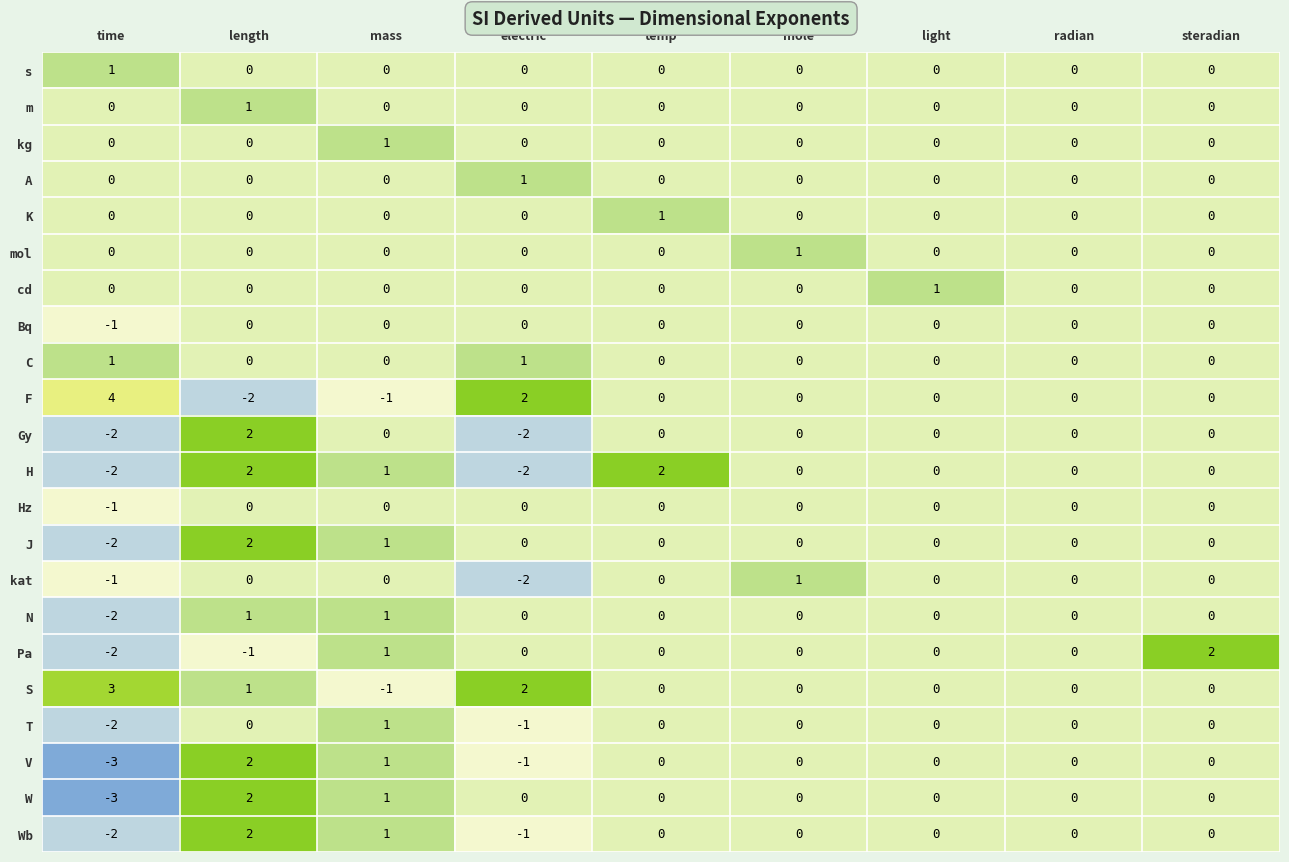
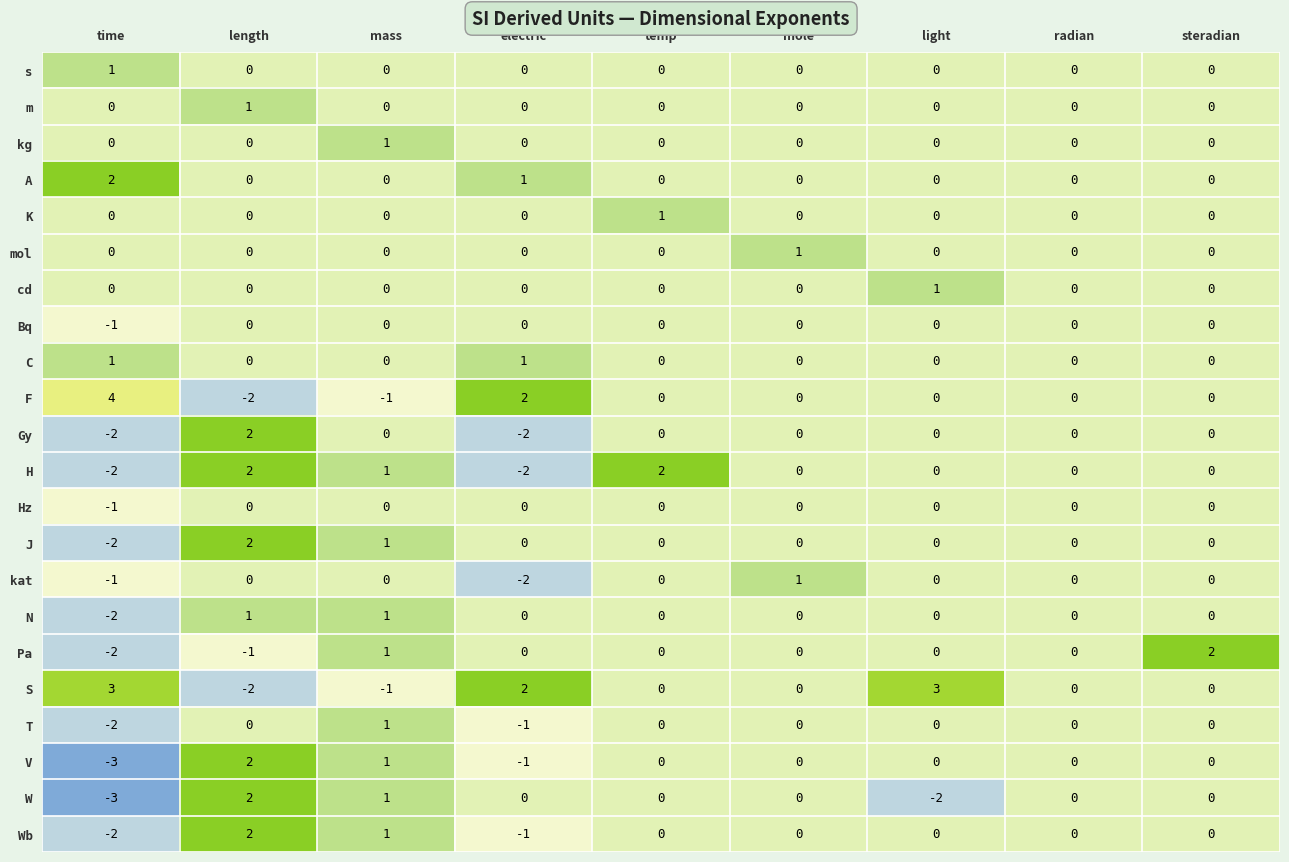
  {
    "s": {
      "time": 1,
      "length": 0,
      "mass": 0,
      "electric": 0,
      "temp": 0,
      "mole": 0,
      "light": 0,
      "radian": 0,
      "steradian": 0
    },
    "m": {
      "time": 0,
      "length": 1,
      "mass": 0,
      "electric": 0,
      "temp": 0,
      "mole": 0,
      "light": 0,
      "radian": 0,
      "steradian": 0
    },
    "kg": {
      "time": 0,
      "length": 0,
      "mass": 1,
      "electric": 0,
      "temp": 0,
      "mole": 0,
      "light": 0,
      "radian": 0,
      "steradian": 0
    },
    "A": {
-     "time": 0,
+     "time": 2,
      "length": 0,
      "mass": 0,
      "electric": 1,
      "temp": 0,
      "mole": 0,
      "light": 0,
      "radian": 0,
      "steradian": 0
    },
    "K": {
      "time": 0,
      "length": 0,
      "mass": 0,
      "electric": 0,
      "temp": 1,
      "mole": 0,
      "light": 0,
      "radian": 0,
      "steradian": 0
    },
    "mol": {
      "time": 0,
      "length": 0,
      "mass": 0,
      "electric": 0,
      "temp": 0,
      "mole": 1,
      "light": 0,
      "radian": 0,
      "steradian": 0
    },
    "cd": {
      "time": 0,
      "length": 0,
      "mass": 0,
      "electric": 0,
      "temp": 0,
      "mole": 0,
      "light": 1,
      "radian": 0,
      "steradian": 0
    },
    "Bq": {
      "time": -1,
      "length": 0,
      "mass": 0,
      "electric": 0,
      "temp": 0,
      "mole": 0,
      "light": 0,
      "radian": 0,
      "steradian": 0
    },
    "C": {
      "time": 1,
      "length": 0,
      "mass": 0,
      "electric": 1,
      "temp": 0,
      "mole": 0,
      "light": 0,
      "radian": 0,
      "steradian": 0
    },
    "F": {
      "time": 4,
      "length": -2,
      "mass": -1,
      "electric": 2,
      "temp": 0,
      "mole": 0,
      "light": 0,
      "radian": 0,
      "steradian": 0
    },
    "Gy": {
      "time": -2,
      "length": 2,
      "mass": 0,
      "electric": -2,
      "temp": 0,
      "mole": 0,
      "light": 0,
      "radian": 0,
      "steradian": 0
    },
    "H": {
      "time": -2,
      "length": 2,
      "mass": 1,
      "electric": -2,
      "temp": 2,
      "mole": 0,
      "light": 0,
      "radian": 0,
      "steradian": 0
    },
    "Hz": {
      "time": -1,
      "length": 0,
      "mass": 0,
      "electric": 0,
      "temp": 0,
      "mole": 0,
      "light": 0,
      "radian": 0,
      "steradian": 0
    },
    "J": {
      "time": -2,
      "length": 2,
      "mass": 1,
      "electric": 0,
      "temp": 0,
      "mole": 0,
      "light": 0,
      "radian": 0,
      "steradian": 0
    },
    "kat": {
      "time": -1,
      "length": 0,
      "mass": 0,
      "electric": -2,
      "temp": 0,
      "mole": 1,
      "light": 0,
      "radian": 0,
      "steradian": 0
    },
    "N": {
      "time": -2,
      "length": 1,
      "mass": 1,
      "electric": 0,
      "temp": 0,
      "mole": 0,
      "light": 0,
      "radian": 0,
      "steradian": 0
    },
    "Pa": {
      "time": -2,
      "length": -1,
      "mass": 1,
      "electric": 0,
      "temp": 0,
      "mole": 0,
      "light": 0,
      "radian": 0,
      "steradian": 2
    },
    "S": {
      "time": 3,
-     "length": 1,
+     "length": -2,
      "mass": -1,
      "electric": 2,
      "temp": 0,
      "mole": 0,
-     "light": 0,
+     "light": 3,
      "radian": 0,
      "steradian": 0
    },
    "T": {
      "time": -2,
      "length": 0,
      "mass": 1,
      "electric": -1,
      "temp": 0,
      "mole": 0,
      "light": 0,
      "radian": 0,
      "steradian": 0
    },
    "V": {
      "time": -3,
      "length": 2,
      "mass": 1,
      "electric": -1,
      "temp": 0,
      "mole": 0,
      "light": 0,
      "radian": 0,
      "steradian": 0
    },
    "W": {
      "time": -3,
      "length": 2,
      "mass": 1,
      "electric": 0,
      "temp": 0,
      "mole": 0,
-     "light": 0,
+     "light": -2,
      "radian": 0,
      "steradian": 0
    },
    "Wb": {
      "time": -2,
      "length": 2,
      "mass": 1,
      "electric": -1,
      "temp": 0,
      "mole": 0,
      "light": 0,
      "radian": 0,
      "steradian": 0
    }
  }
